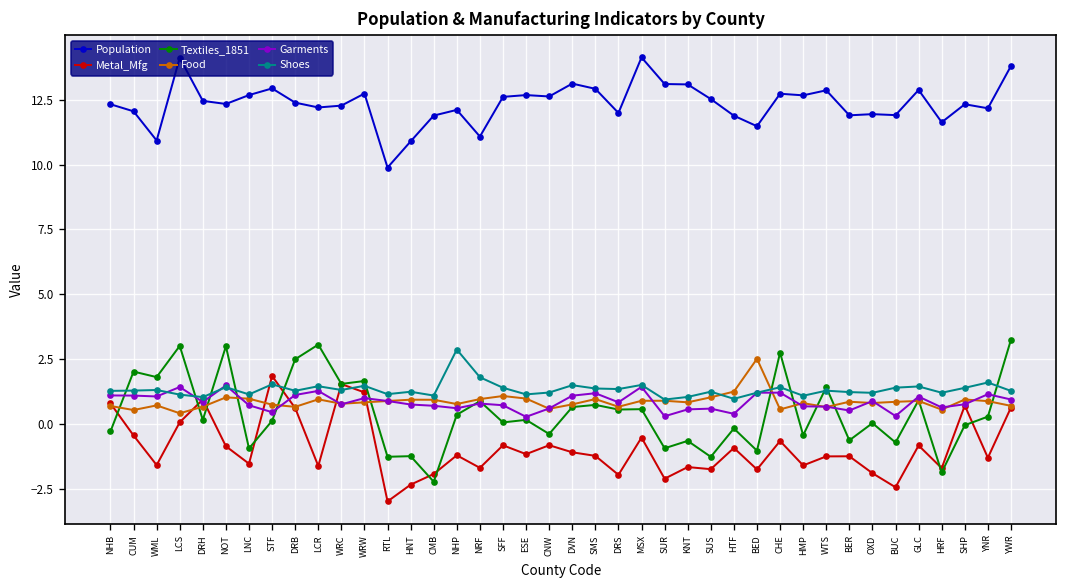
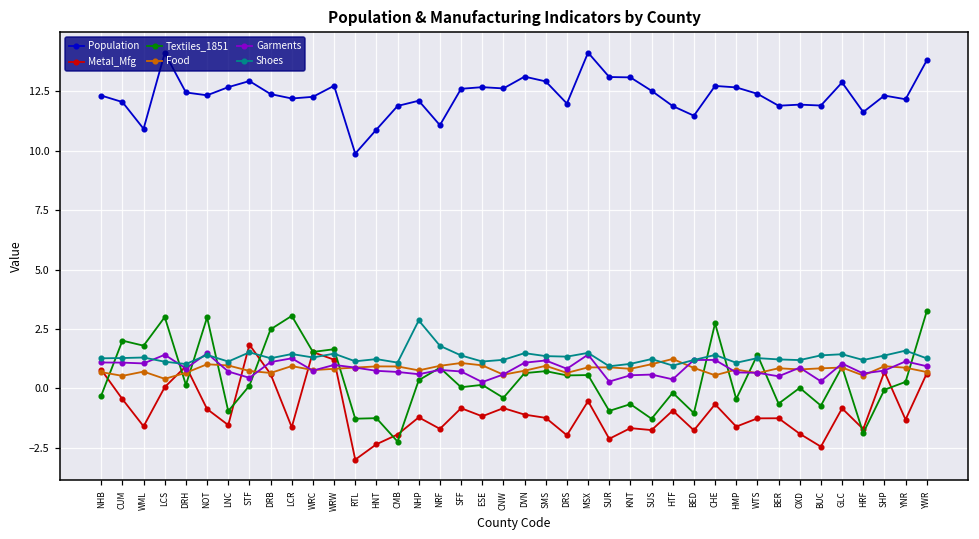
  {
    "Population": {
      "NHB": 12.3,
      "CUM": 12.1,
      "WML": 10.9,
      "DRH": 12.5,
      "NOT": 12.3,
      "LNC": 12.7,
      "STF": 12.9,
      "DRB": 12.4,
      "LCR": 12.2,
      "WRC": 12.3,
      "WRW": 12.7,
      "RTL": 9.9,
      "HNT": 10.9,
      "CMB": 11.9,
      "NHP": 12.1,
      "NRF": 11.1,
      "SFF": 12.6,
      "ESE": 12.7,
      "CNW": 12.6,
      "DVN": 13.1,
      "SMS": 12.9,
      "DRS": 12.0,
      "MSX": 14.1,
      "SUR": 13.1,
      "KNT": 13.1,
      "SUS": 12.5,
      "HTF": 11.9,
      "BED": 11.5,
      "CHE": 12.7,
      "HMP": 12.7,
-     "WTS": 12.9,
+     "WTS": 12.4,
      "BER": 11.9,
      "OXD": 11.9,
      "BUC": 11.9,
      "GLC": 12.9,
      "HRF": 11.6,
      "SHP": 12.3,
      "YNR": 12.2,
      "YWR": 13.8
    },
    "Metal_Mfg": {
      "CUM": -0.5,
      "WML": -1.6,
      "LCS": 0.1,
      "NOT": -0.9,
      "LNC": -1.5,
      "STF": 1.8,
      "LCR": -1.6,
      "WRW": 1.2,
      "RTL": -3.0,
      "HNT": -2.3,
      "CMB": -1.9,
      "NHP": -1.2,
      "NRF": -1.7,
      "SFF": -0.8,
      "ESE": -1.2,
      "CNW": -0.8,
      "DVN": -1.1,
      "SMS": -1.2,
      "DRS": -2.0,
      "MSX": -0.5,
      "SUR": -2.1,
      "KNT": -1.7,
      "SUS": -1.8,
      "HTF": -0.9,
      "BED": -1.8,
      "CHE": -0.7,
      "HMP": -1.6,
      "WTS": -1.3,
      "BER": -1.3,
      "OXD": -1.9,
      "BUC": -2.4,
      "GLC": -0.8,
      "HRF": -1.7,
      "YNR": -1.3
    },
    "Textiles_1851": {
      "NHB": -0.3,
      "CUM": 2.0,
      "WML": 1.8,
      "LCS": 3.0,
      "DRH": 0.1,
      "NOT": 3.0,
      "LNC": -1.0,
      "STF": 0.1,
      "DRB": 2.5,
      "LCR": 3.1,
      "WRW": 1.7,
      "RTL": -1.3,
      "HNT": -1.3,
      "CMB": -2.2,
      "NHP": 0.3,
      "SFF": 0.1,
      "CNW": -0.4,
      "SMS": 0.7,
      "MSX": 0.6,
      "SUR": -0.9,
      "KNT": -0.7,
      "SUS": -1.3,
      "HTF": -0.2,
      "BED": -1.0,
      "CHE": 2.7,
      "HMP": -0.4,
      "WTS": 1.4,
      "BER": -0.6,
      "OXD": 0.0,
      "BUC": -0.7,
      "HRF": -1.9,
      "SHP": -0.1,
      "YNR": 0.3,
      "YWR": 3.2
    },
    "Food": {
      "CUM": 0.5,
      "WML": 0.7,
      "LCS": 0.4,
      "DRH": 0.7,
      "NOT": 1.0,
      "LNC": 1.0,
      "STF": 0.7,
      "LCR": 0.9,
      "WRW": 0.8,
      "HNT": 0.9,
      "CMB": 0.9,
      "NHP": 0.8,
      "SFF": 1.1,
      "ESE": 1.0,
      "SMS": 1.0,
      "MSX": 0.9,
      "KNT": 0.8,
      "SUS": 1.0,
      "HTF": 1.2,
-     "BED": 2.5,
+     "BED": 0.9,
      "CHE": 0.6,
      "HMP": 0.8,
      "BER": 0.8,
      "BUC": 0.8,
      "SHP": 0.9,
      "YNR": 0.9
    },
    "Garments": {
      "NHB": 1.1,
      "CUM": 1.1,
      "WML": 1.1,
      "LCS": 1.4,
      "LNC": 0.7,
      "STF": 0.4,
      "DRB": 1.1,
      "LCR": 1.3,
      "WRW": 1.0,
      "HNT": 0.7,
      "CMB": 0.7,
      "NHP": 0.6,
      "SFF": 0.7,
      "DVN": 1.1,
      "SMS": 1.2,
      "DRS": 0.8,
      "SUR": 0.3,
      "KNT": 0.6,
      "SUS": 0.6,
      "HTF": 0.4,
      "CHE": 1.2,
      "HMP": 0.7,
      "BER": 0.5,
      "BUC": 0.3,
      "GLC": 1.0,
      "YNR": 1.1,
      "YWR": 0.9
    },
    "Shoes": {
      "NHB": 1.3,
      "CUM": 1.3,
      "WML": 1.3,
      "LCS": 1.1,
      "LNC": 1.1,
      "STF": 1.5,
      "DRB": 1.3,
      "LCR": 1.4,
      "WRC": 1.3,
      "WRW": 1.5,
      "RTL": 1.1,
      "HNT": 1.2,
      "CMB": 1.1,
      "NHP": 2.9,
      "NRF": 1.8,
      "SFF": 1.4,
      "ESE": 1.1,
      "CNW": 1.2,
      "DVN": 1.5,
      "SMS": 1.4,
      "DRS": 1.3,
      "KNT": 1.0,
      "SUS": 1.2,
      "HTF": 1.0,
      "CHE": 1.4,
      "HMP": 1.1,
      "WTS": 1.3,
      "BER": 1.2,
      "OXD": 1.2,
      "BUC": 1.4,
      "GLC": 1.4,
      "HRF": 1.2,
      "SHP": 1.4,
      "YNR": 1.6,
      "YWR": 1.3
    }
  }
